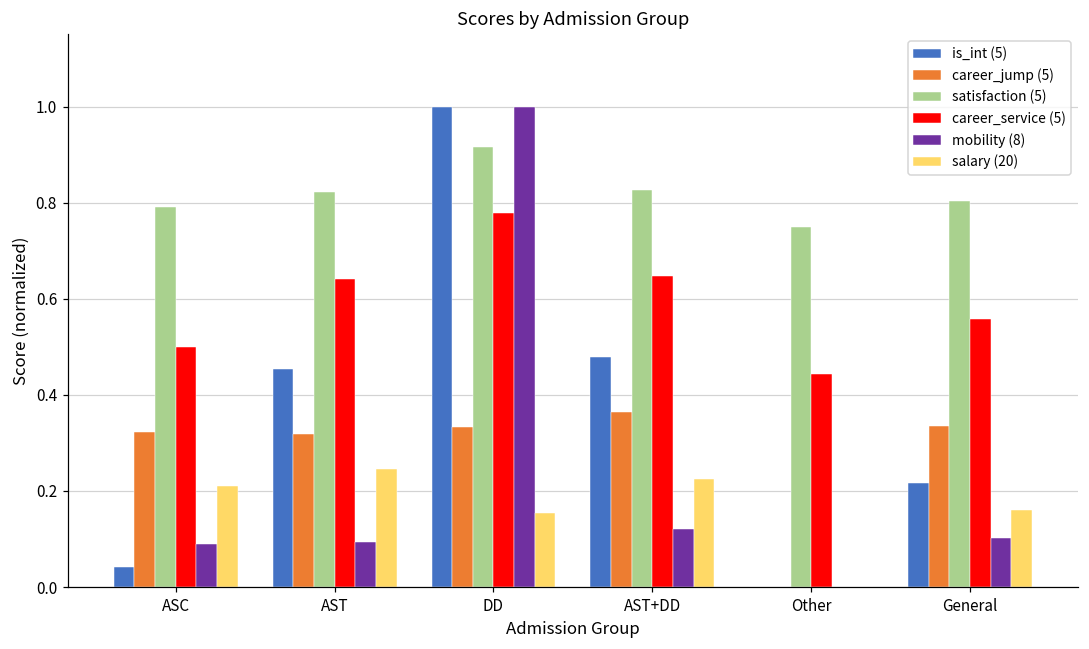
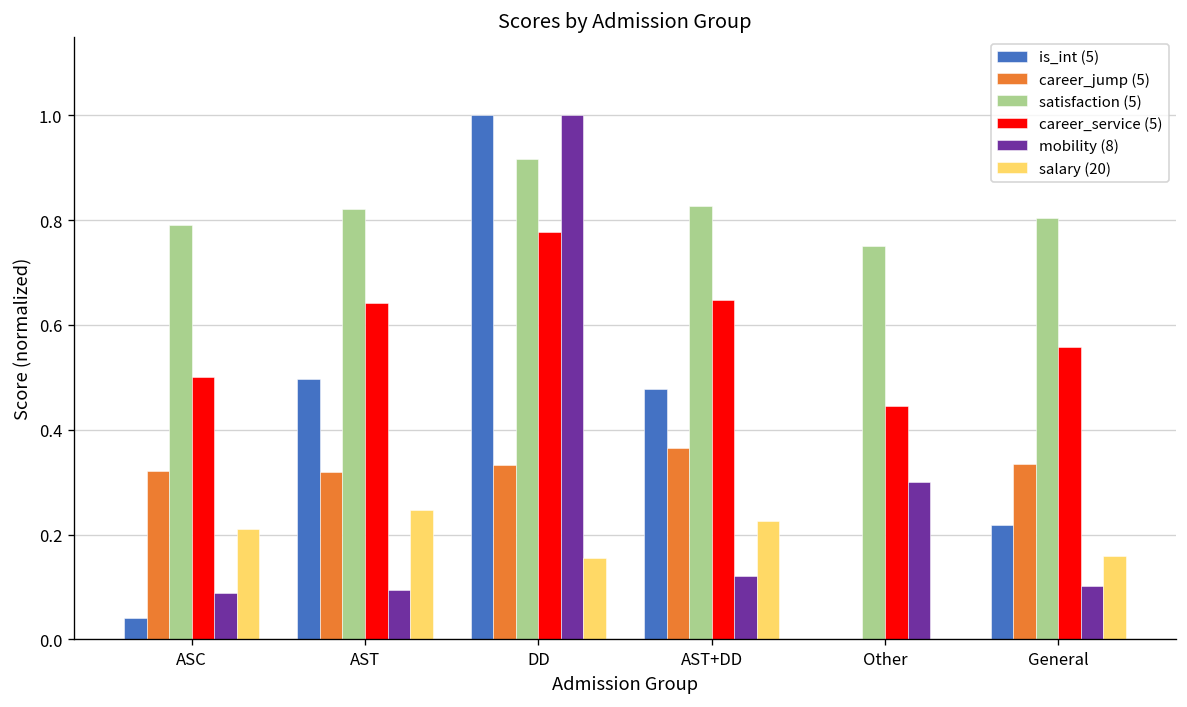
  {
    "is_int (5)": {
      "ASC": 0.04,
-     "AST": 0.45,
+     "AST": 0.50,
      "DD": 1.00,
      "AST+DD": 0.48,
      "Other": 0.00,
      "General": 0.22
    },
    "career_jump (5)": {
      "ASC": 0.32,
      "AST": 0.32,
      "DD": 0.33,
      "AST+DD": 0.37,
      "Other": 0.00,
      "General": 0.34
    },
    "satisfaction (5)": {
      "ASC": 0.79,
      "AST": 0.82,
      "DD": 0.92,
      "AST+DD": 0.83,
      "Other": 0.75,
      "General": 0.80
    },
    "career_service (5)": {
      "ASC": 0.50,
      "AST": 0.64,
      "DD": 0.78,
      "AST+DD": 0.65,
      "Other": 0.44,
      "General": 0.56
    },
    "mobility (8)": {
      "ASC": 0.09,
      "AST": 0.09,
      "DD": 1.0,
      "AST+DD": 0.12,
-     "Other": 0.0,
+     "Other": 0.3,
      "General": 0.1
    },
    "salary (20)": {
      "ASC": 0.21,
      "AST": 0.25,
      "DD": 0.15,
      "AST+DD": 0.23,
      "Other": 0.00,
      "General": 0.16
    }
  }
